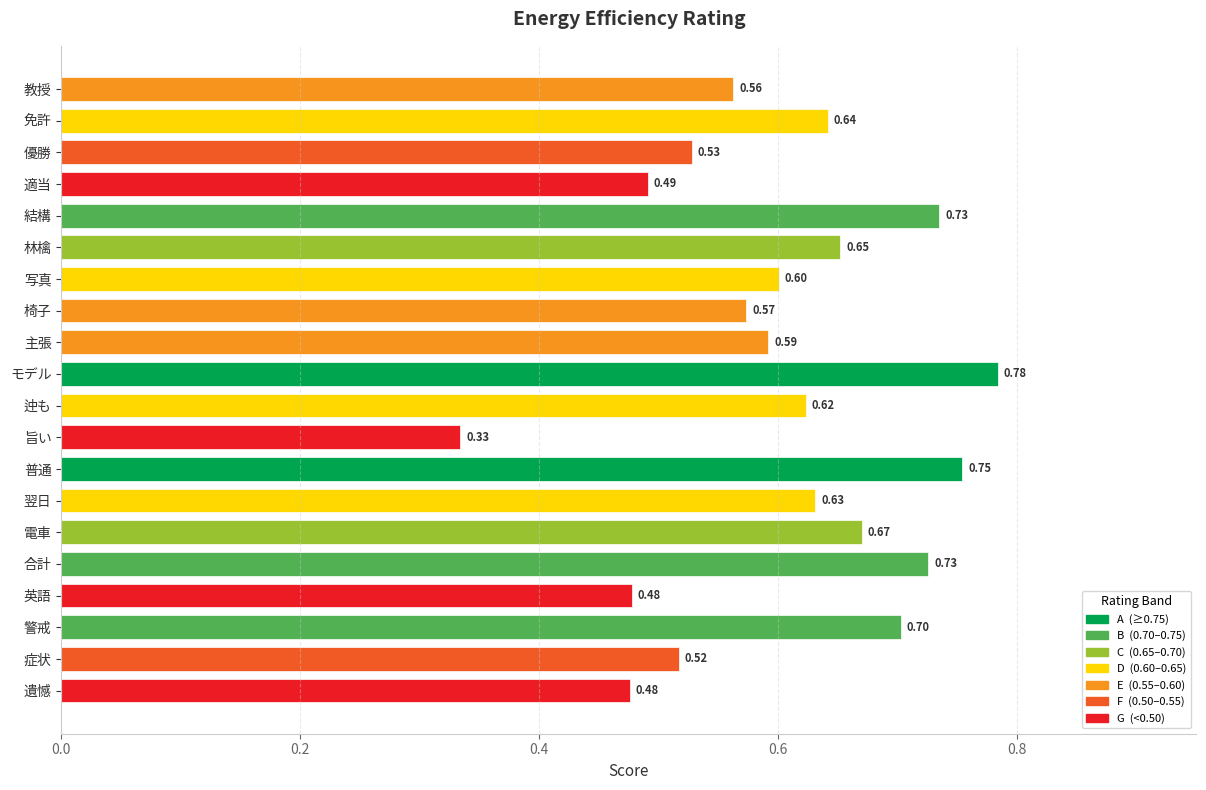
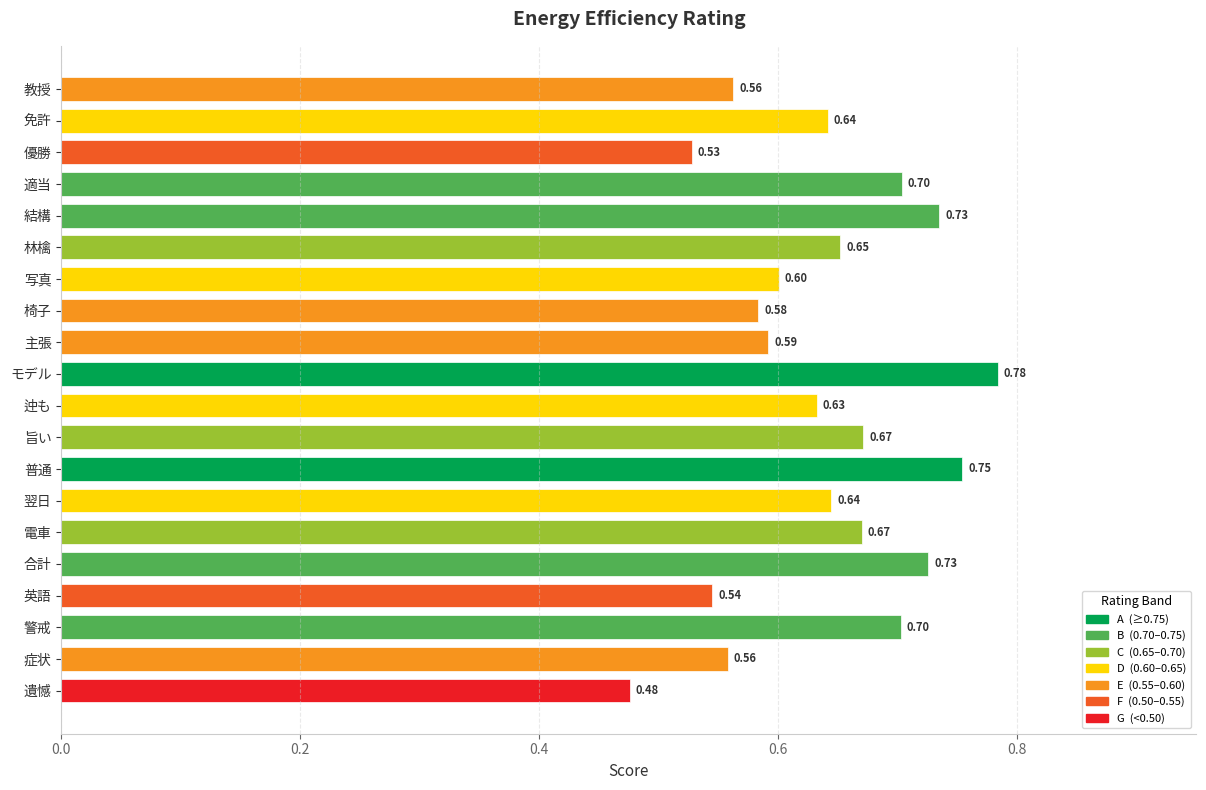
  {
    "教授": 0.56,
    "免許": 0.64,
    "優勝": 0.53,
-   "適当": 0.49,
+   "適当": 0.70,
    "結構": 0.73,
    "林檎": 0.65,
    "写真": 0.60,
-   "椅子": 0.57,
+   "椅子": 0.58,
    "主張": 0.59,
    "モデル": 0.78,
-   "迚も": 0.62,
-   "旨い": 0.33,
+   "迚も": 0.63,
+   "旨い": 0.67,
    "普通": 0.75,
-   "翌日": 0.63,
+   "翌日": 0.64,
    "電車": 0.67,
    "合計": 0.73,
-   "英語": 0.48,
+   "英語": 0.54,
    "警戒": 0.70,
-   "症状": 0.52,
+   "症状": 0.56,
    "遺憾": 0.48
  }
